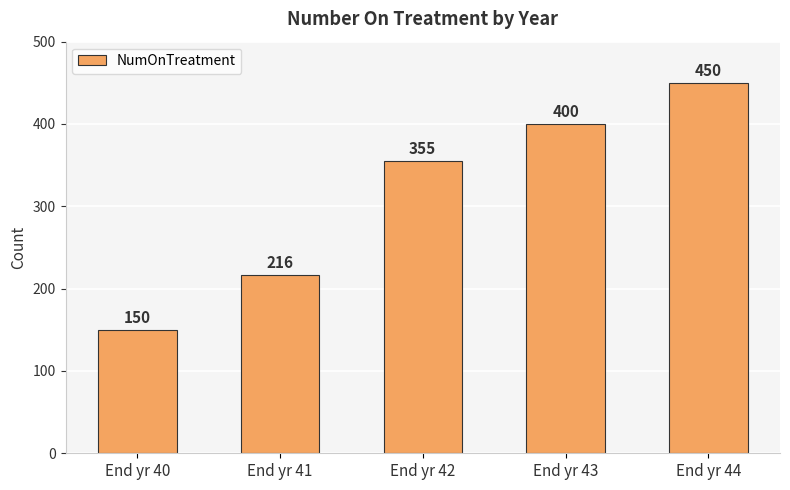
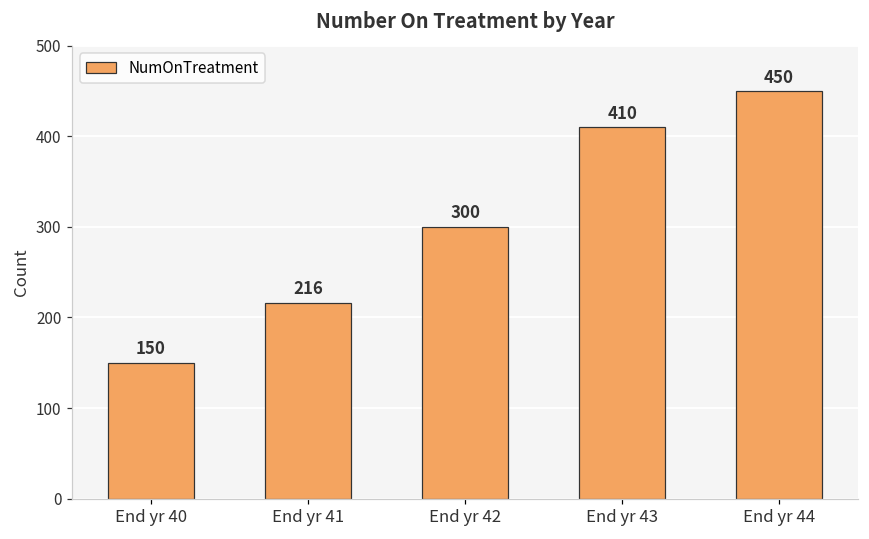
  {
    "End yr 40": 150,
    "End yr 41": 216,
-   "End yr 42": 355,
-   "End yr 43": 400,
+   "End yr 42": 300,
+   "End yr 43": 410,
    "End yr 44": 450
  }
